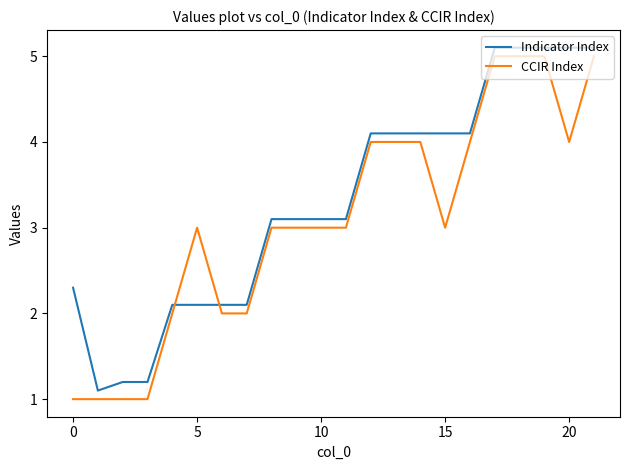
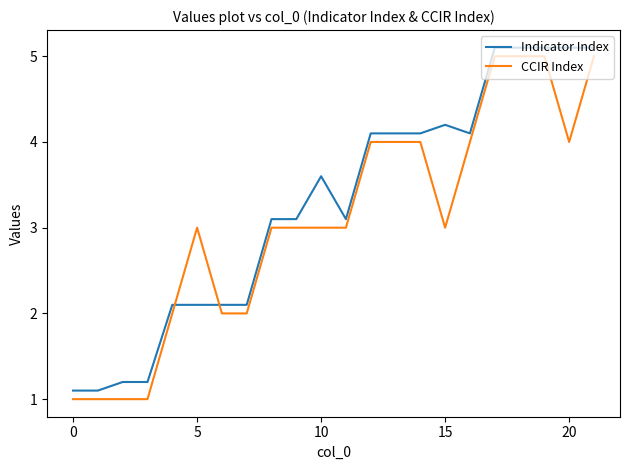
  {
    "Indicator Index": {
-     "0": 2.3,
+     "0": 1.1,
      "5": 2.1,
-     "10": 3.1,
-     "15": 4.1
+     "10": 3.6,
+     "15": 4.2
    },
    "CCIR Index": {
      "0": 1.0,
      "5": 3.0,
      "10": 3.0,
      "15": 3.0,
      "20": 4.0
    }
  }
